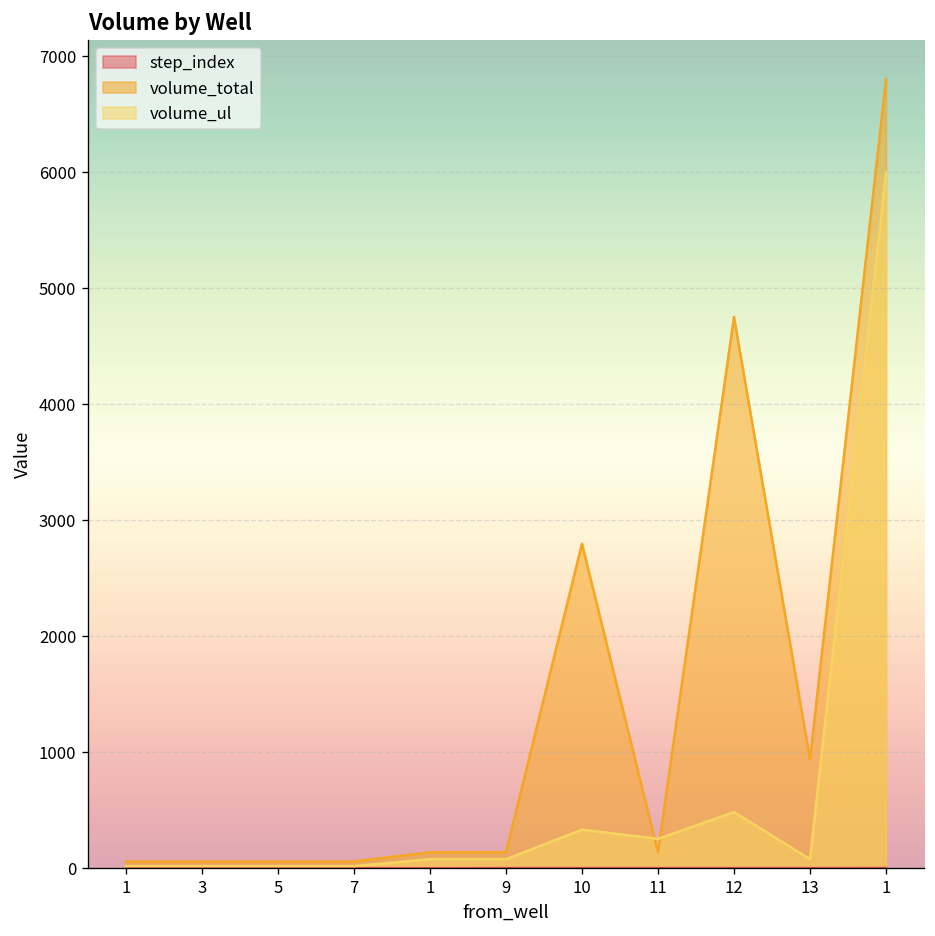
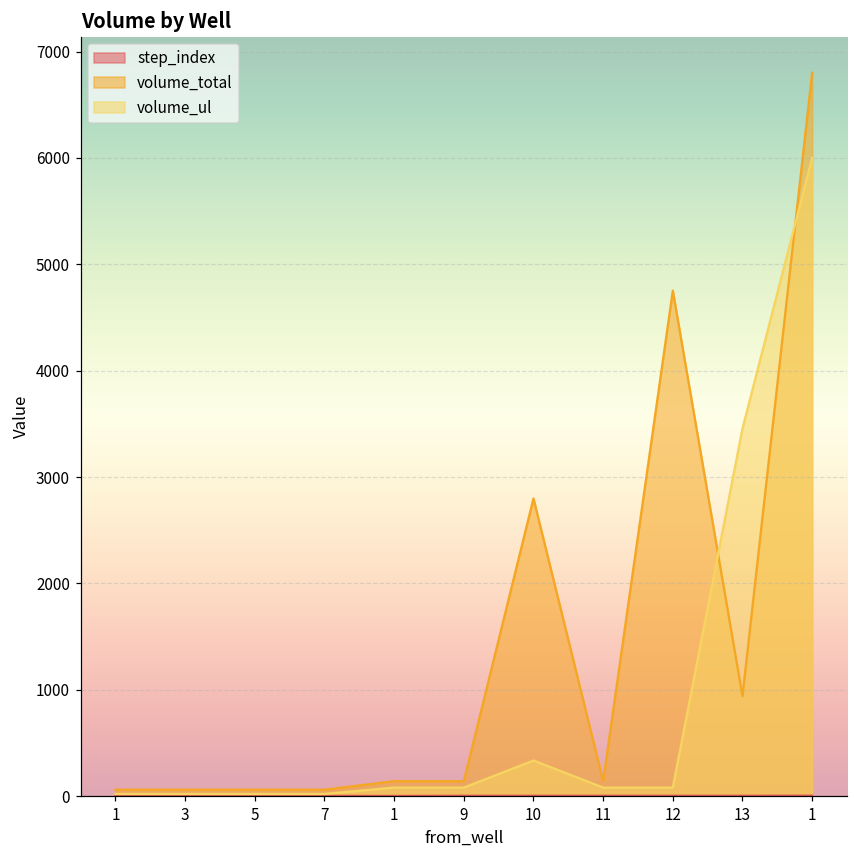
  {
    "step_index": {
      "9": 0,
      "10": 0,
      "11": 0,
      "12": 0,
      "13": 0
    },
    "volume_total": {
      "3": 100,
      "5": 100,
      "7": 100,
      "9": 100,
      "10": 2800,
      "11": 100,
      "12": 4800,
      "13": 900
    },
    "volume_ul": {
      "9": 100,
      "10": 300,
-     "11": 300,
-     "12": 500,
-     "13": 100
+     "11": 100,
+     "12": 100,
+     "13": 3500
    }
  }
